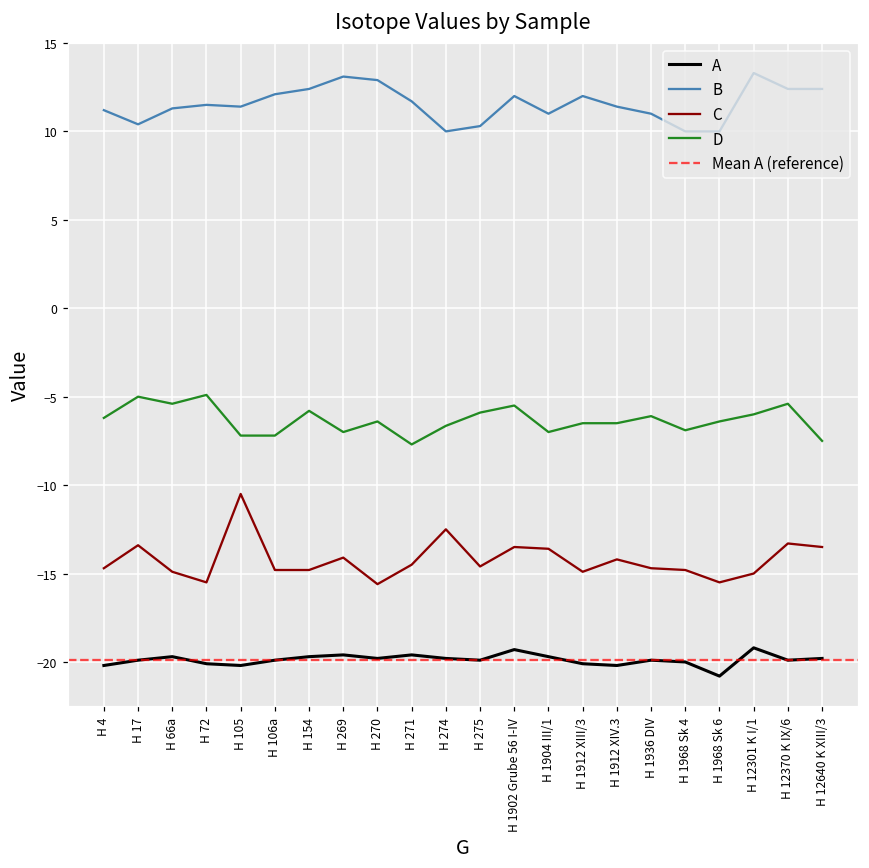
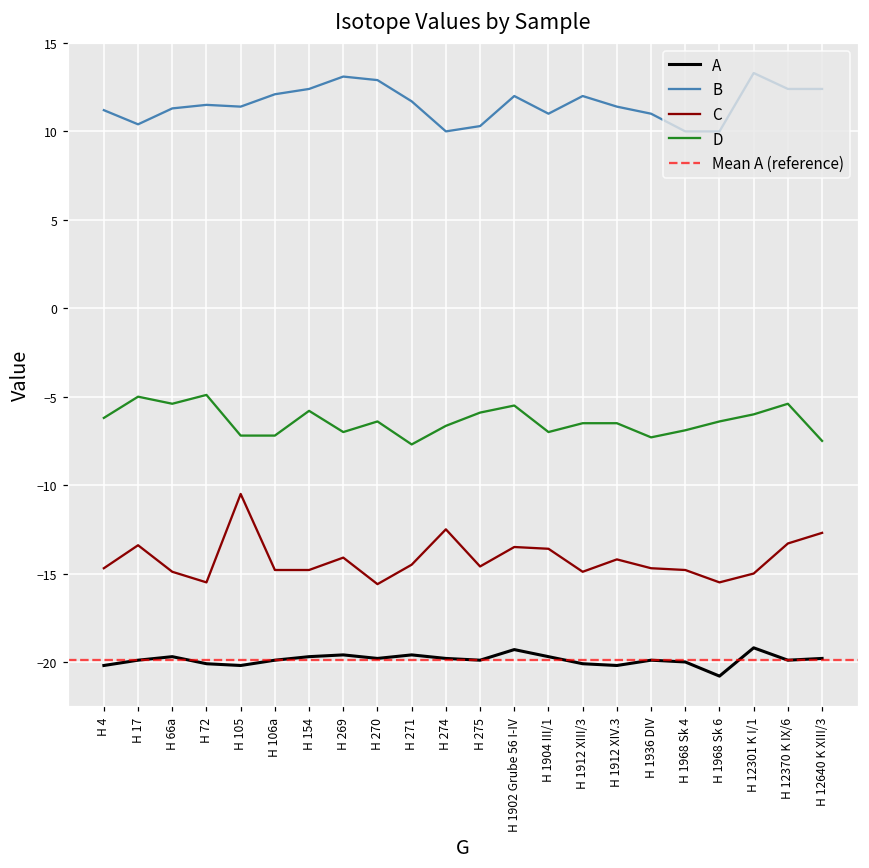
  {
    "A": {
      "H 4": -20.2,
      "H 17": -19.9,
      "H 66a": -19.7,
      "H 72": -20.1,
      "H 105": -20.2,
      "H 106a": -19.9,
      "H 154": -19.7,
      "H 269": -19.6,
      "H 270": -19.8,
      "H 271": -19.6,
      "H 274": -19.8,
      "H 275": -19.9,
      "H 1902 Grube 56 I-IV": -19.3,
      "H 1904 III/1": -19.7,
      "H 1912 XIII/3": -20.1,
      "H 1912 XIV.3": -20.2,
      "H 1936 DIV": -19.9,
      "H 1968 Sk 4": -20.0,
      "H 1968 Sk 6": -20.8,
      "H 12301 K I/1": -19.2,
      "H 12370 K IX/6": -19.9,
      "H 12640 K XIII/3": -19.8
    },
    "B": {
      "H 4": 11.2,
      "H 17": 10.4,
      "H 66a": 11.3,
      "H 72": 11.5,
      "H 105": 11.4,
      "H 106a": 12.1,
      "H 154": 12.4,
      "H 269": 13.1,
      "H 270": 12.9,
      "H 271": 11.7,
      "H 274": 10.0,
      "H 275": 10.3,
      "H 1902 Grube 56 I-IV": 12.0,
      "H 1904 III/1": 11.0,
      "H 1912 XIII/3": 12.0,
      "H 1912 XIV.3": 11.4,
      "H 1936 DIV": 11.0
    },
    "C": {
      "H 4": -14.7,
      "H 17": -13.4,
      "H 66a": -14.9,
      "H 72": -15.5,
      "H 105": -10.5,
      "H 106a": -14.8,
      "H 154": -14.8,
      "H 269": -14.1,
      "H 270": -15.6,
      "H 271": -14.5,
      "H 274": -12.5,
      "H 275": -14.6,
      "H 1902 Grube 56 I-IV": -13.5,
      "H 1904 III/1": -13.6,
      "H 1912 XIII/3": -14.9,
      "H 1912 XIV.3": -14.2,
      "H 1936 DIV": -14.7,
      "H 1968 Sk 4": -14.8,
      "H 1968 Sk 6": -15.5,
      "H 12301 K I/1": -15.0,
      "H 12370 K IX/6": -13.3,
-     "H 12640 K XIII/3": -13.5
+     "H 12640 K XIII/3": -12.7
    },
    "D": {
      "H 4": -6.2,
      "H 17": -5.0,
      "H 66a": -5.4,
      "H 72": -4.9,
      "H 105": -7.2,
      "H 106a": -7.2,
      "H 154": -5.8,
      "H 269": -7.0,
      "H 270": -6.4,
      "H 271": -7.7,
      "H 274": -6.6,
      "H 275": -5.9,
      "H 1902 Grube 56 I-IV": -5.5,
      "H 1904 III/1": -7.0,
      "H 1912 XIII/3": -6.5,
      "H 1912 XIV.3": -6.5,
-     "H 1936 DIV": -6.1,
+     "H 1936 DIV": -7.3,
      "H 1968 Sk 4": -6.9,
      "H 1968 Sk 6": -6.4,
      "H 12301 K I/1": -6.0,
      "H 12370 K IX/6": -5.4,
      "H 12640 K XIII/3": -7.5
    }
  }
